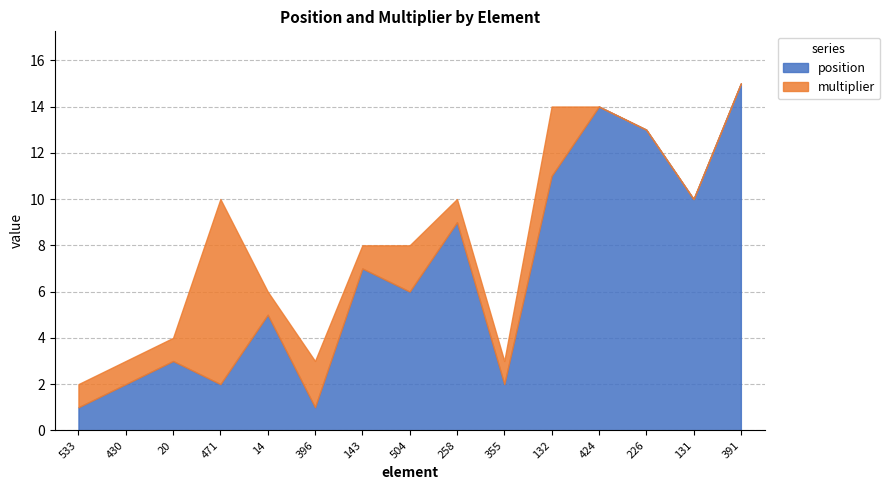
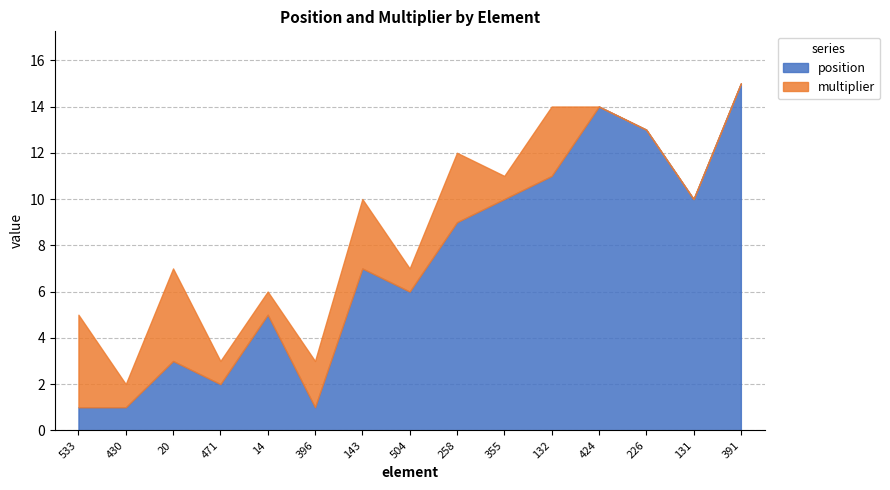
  {
    "position": {
      "533": 1,
-     "430": 2,
+     "430": 1,
      "20": 3,
      "471": 2,
      "14": 5,
      "396": 1,
      "143": 7,
      "504": 6,
      "258": 9,
-     "355": 2,
+     "355": 10,
      "132": 11
    },
    "multiplier": {
-     "533": 1,
+     "533": 4,
      "430": 1,
-     "20": 1,
-     "471": 8,
+     "20": 4,
+     "471": 1,
      "14": 1,
      "396": 2,
-     "143": 1,
-     "504": 2,
-     "258": 1,
+     "143": 3,
+     "504": 1,
+     "258": 3,
      "355": 1,
      "132": 3
    }
  }
